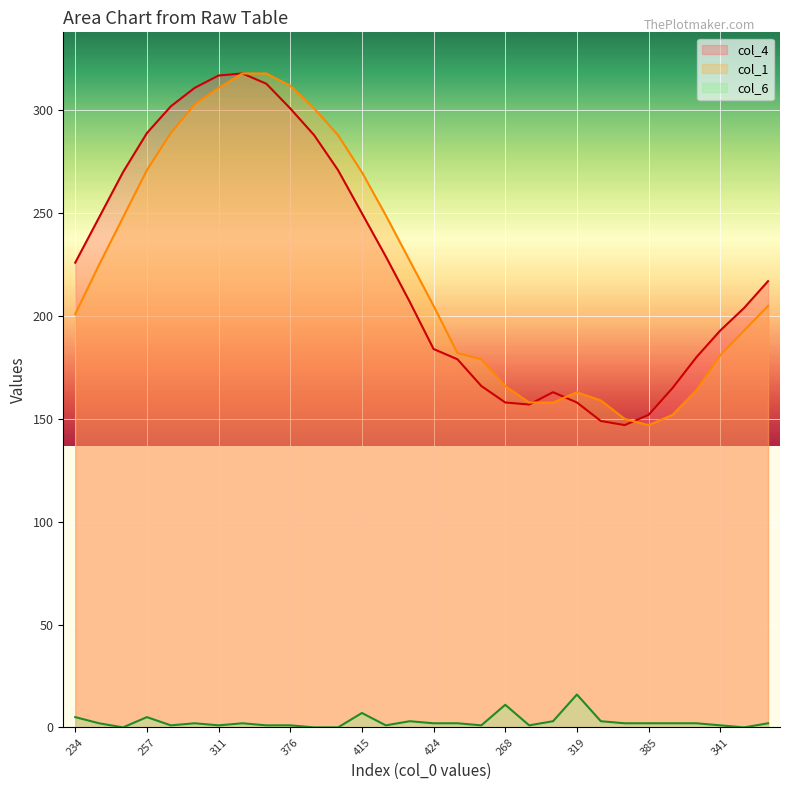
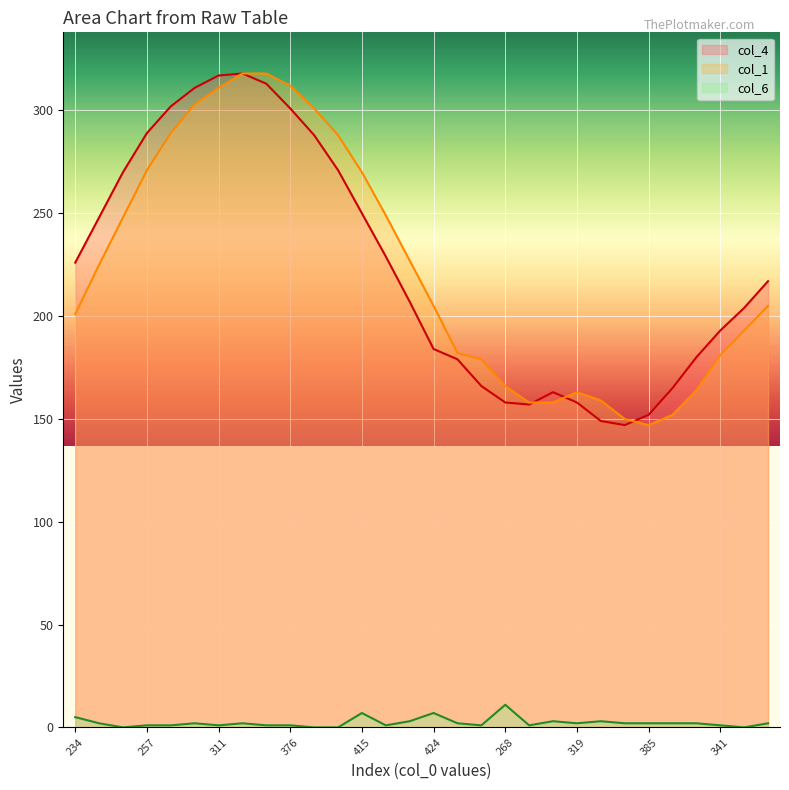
  {
    "col_6": {
      "234": 5,
-     "257": 5,
+     "257": 1,
      "311": 1,
      "376": 1,
      "415": 7,
-     "424": 2,
+     "424": 7,
      "268": 11,
-     "319": 16,
+     "319": 2,
      "385": 2,
      "341": 1
    }
  }
